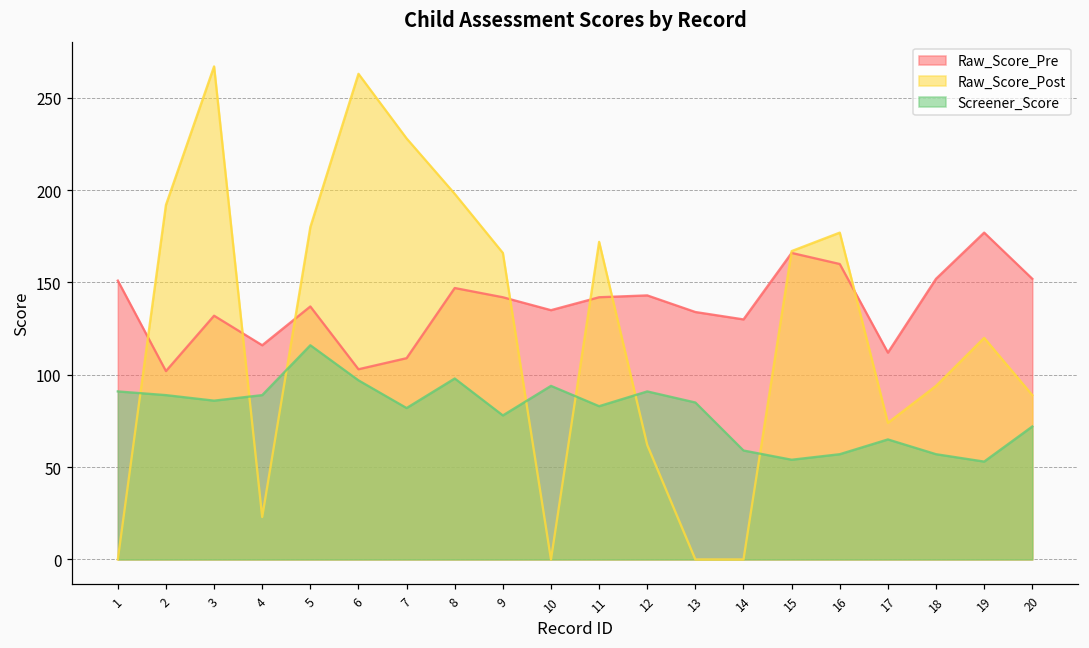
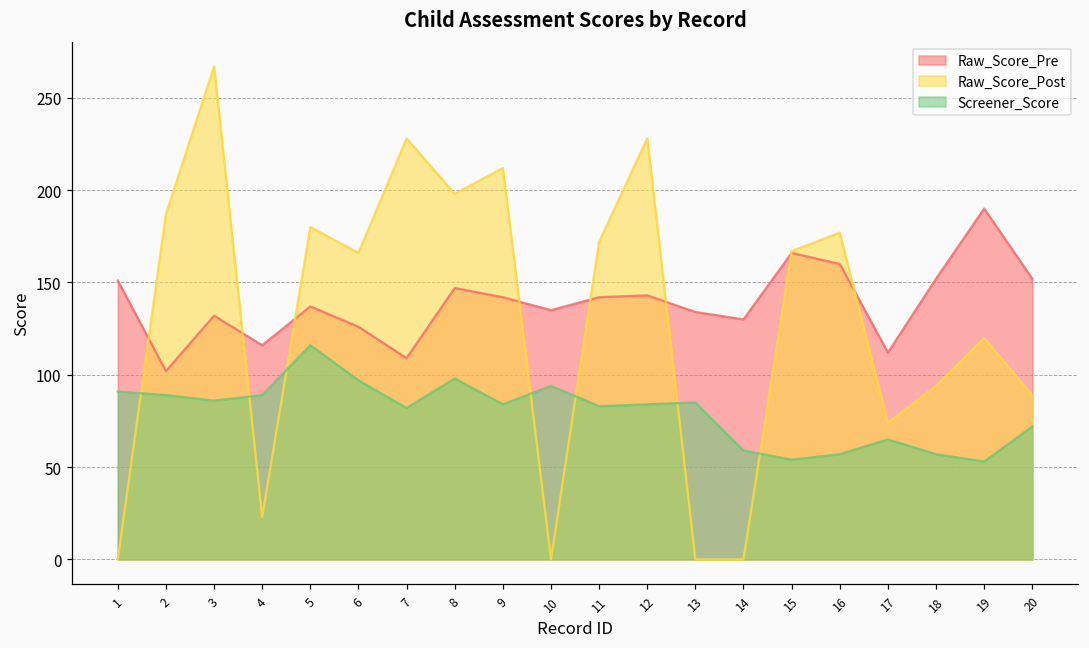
  {
    "Raw_Score_Pre": {
      "1": 151,
      "2": 102,
      "3": 132,
      "4": 116,
      "5": 137,
-     "6": 103,
+     "6": 126,
      "7": 109,
      "8": 147,
      "9": 142,
      "10": 135,
      "11": 142,
      "12": 143,
      "13": 134,
      "14": 130,
      "16": 160,
      "17": 112,
      "18": 152,
-     "19": 177,
+     "19": 190,
      "20": 152
    },
    "Raw_Score_Post": {
      "1": 0,
-     "2": 192,
+     "2": 187,
      "3": 267,
      "4": 23,
      "5": 180,
-     "6": 263,
+     "6": 166,
      "7": 228,
      "8": 198,
-     "9": 166,
+     "9": 212,
      "10": 0,
      "11": 172,
-     "12": 62,
+     "12": 228,
      "13": 0,
      "14": 0,
      "16": 177,
      "17": 74,
      "18": 94,
      "19": 120,
      "20": 89
    },
    "Screener_Score": {
      "1": 91,
      "2": 89,
      "3": 86,
      "4": 89,
      "5": 116,
      "6": 97,
      "7": 82,
      "8": 98,
-     "9": 78,
+     "9": 84,
      "10": 94,
      "11": 83,
-     "12": 91,
+     "12": 84,
      "13": 85,
      "14": 59,
      "15": 54,
      "16": 57,
      "17": 65,
      "18": 57,
      "19": 53,
      "20": 72
    }
  }
